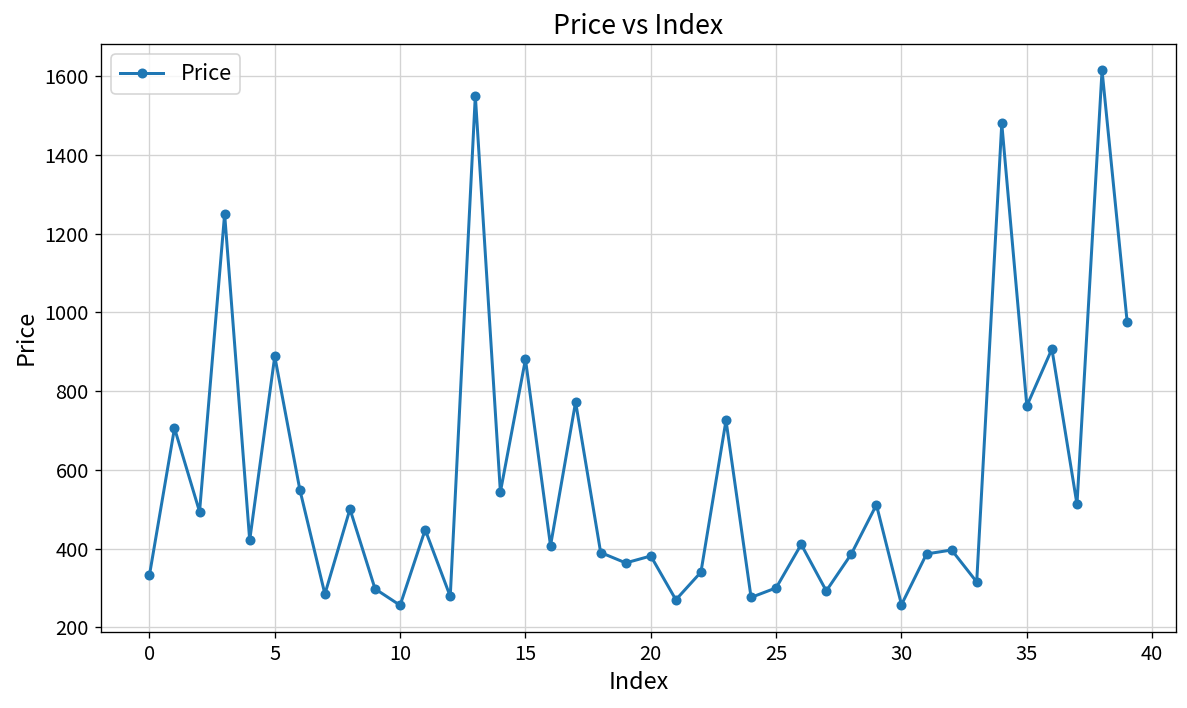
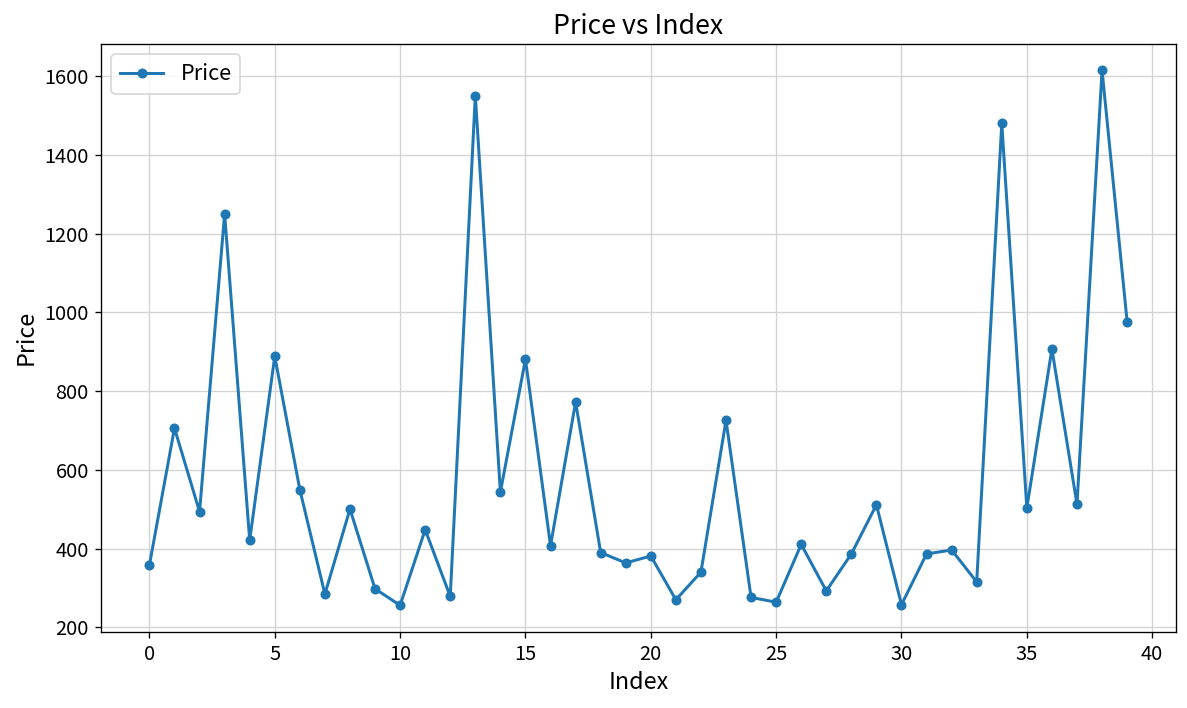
  {
-   "0": 330,
+   "0": 360,
    "5": 890,
    "10": 260,
    "15": 880,
    "20": 380,
-   "25": 300,
+   "25": 260,
    "30": 260,
-   "35": 760
+   "35": 500
  }
